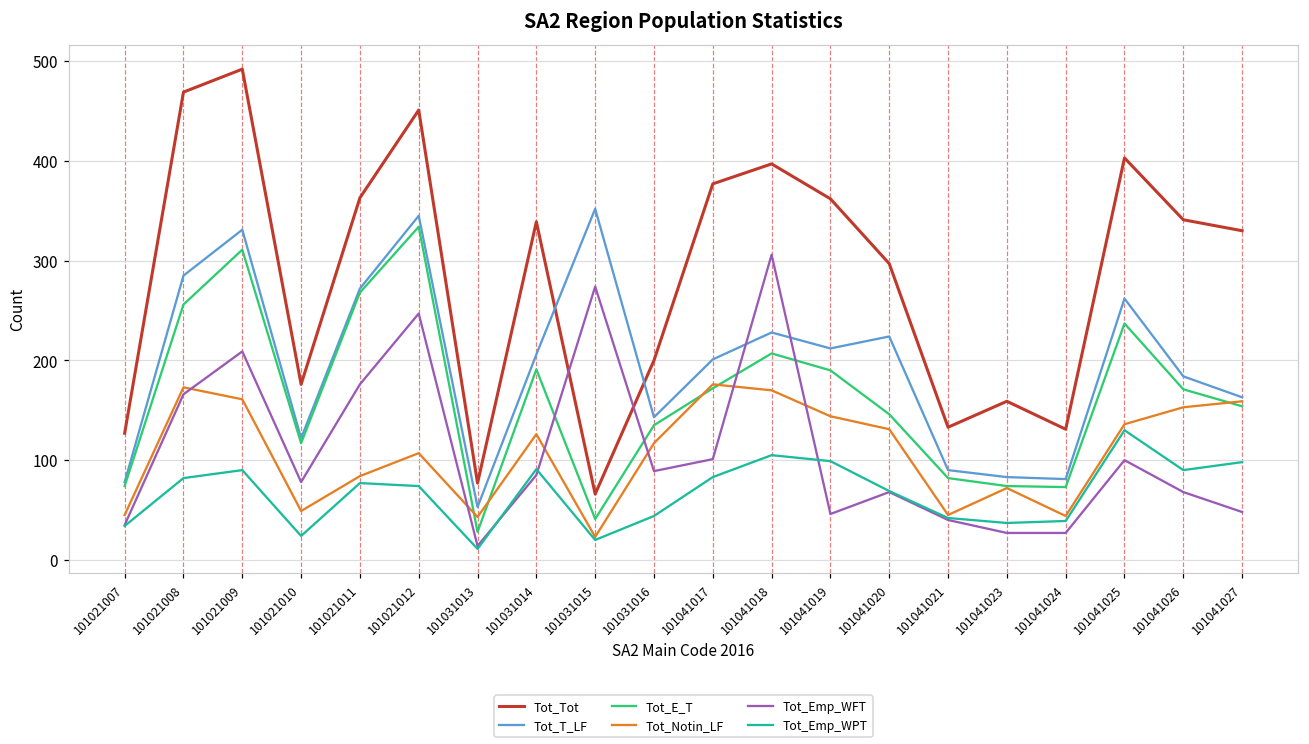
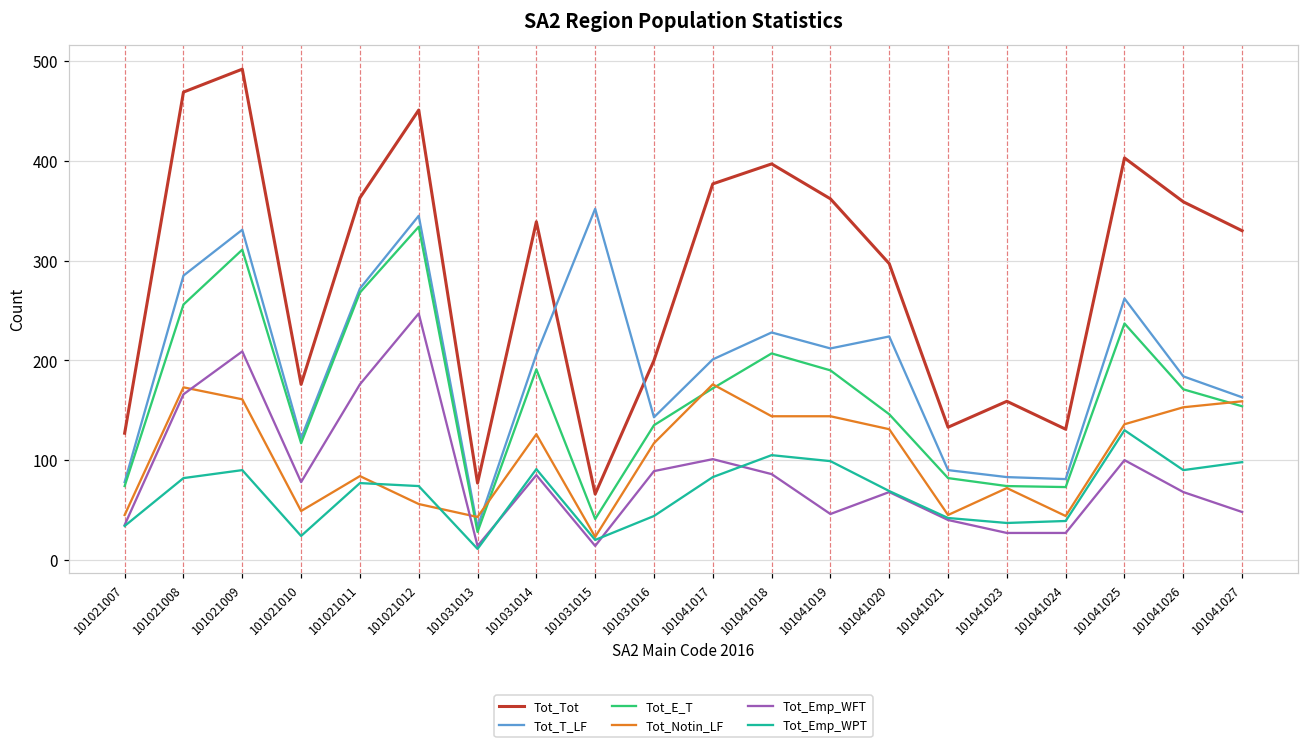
  {
    "Tot_Tot": {
      "101021007": 130,
      "101021008": 470,
      "101021009": 490,
      "101021010": 180,
      "101021011": 360,
      "101021012": 450,
      "101031013": 80,
      "101031014": 340,
      "101031015": 70,
      "101031016": 200,
      "101041017": 380,
      "101041018": 400,
      "101041019": 360,
      "101041020": 300,
      "101041021": 130,
      "101041023": 160,
      "101041024": 130,
      "101041025": 400,
-     "101041026": 340,
+     "101041026": 360,
      "101041027": 330
    },
    "Tot_T_LF": {
      "101021007": 80,
      "101021008": 290,
      "101021009": 330,
      "101021010": 120,
      "101021011": 270,
      "101021012": 350,
-     "101031013": 50,
+     "101031013": 30,
      "101031014": 210,
      "101031015": 350,
      "101031016": 140,
      "101041017": 200,
      "101041018": 230,
      "101041019": 210,
      "101041020": 220,
      "101041021": 90,
      "101041023": 80,
      "101041024": 80,
      "101041025": 260,
      "101041026": 180,
      "101041027": 160
    },
    "Tot_Notin_LF": {
      "101021007": 50,
      "101021008": 170,
      "101021009": 160,
      "101021010": 50,
      "101021011": 80,
-     "101021012": 110,
+     "101021012": 60,
      "101031013": 40,
      "101031014": 130,
      "101031015": 20,
      "101031016": 120,
      "101041017": 180,
-     "101041018": 170,
+     "101041018": 140,
      "101041019": 140,
      "101041020": 130,
      "101041021": 50,
      "101041024": 40,
      "101041025": 140,
      "101041026": 150,
      "101041027": 160
    },
    "Tot_Emp_WFT": {
      "101021008": 170,
      "101021009": 210,
      "101021010": 80,
      "101021011": 180,
      "101021012": 250,
      "101031013": 10,
      "101031014": 90,
-     "101031015": 270,
+     "101031015": 10,
      "101031016": 90,
      "101041017": 100,
-     "101041018": 310,
+     "101041018": 90,
      "101041019": 50,
      "101041023": 30,
      "101041024": 30,
      "101041025": 100,
      "101041026": 70,
      "101041027": 50
    }
  }
